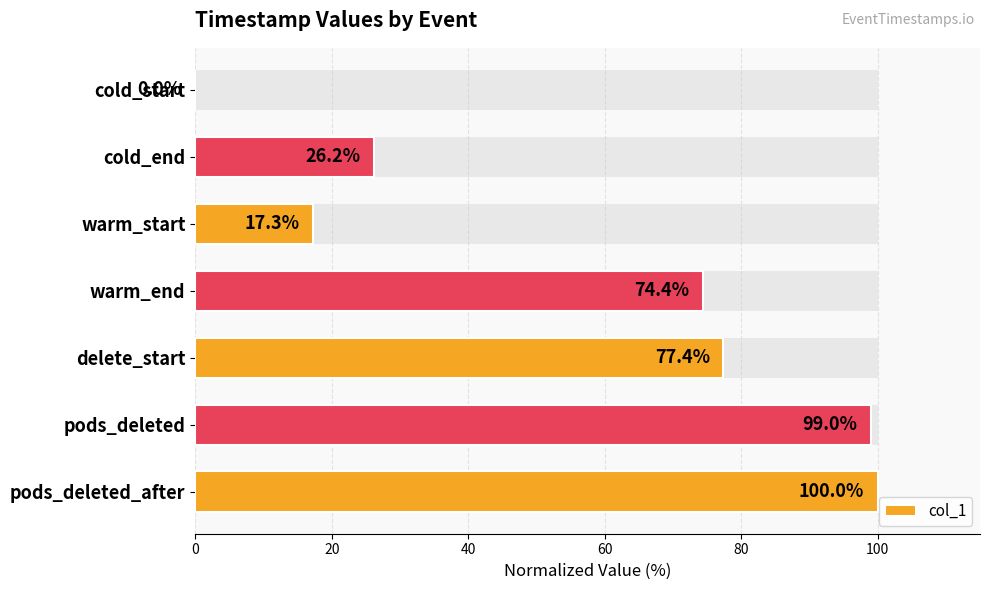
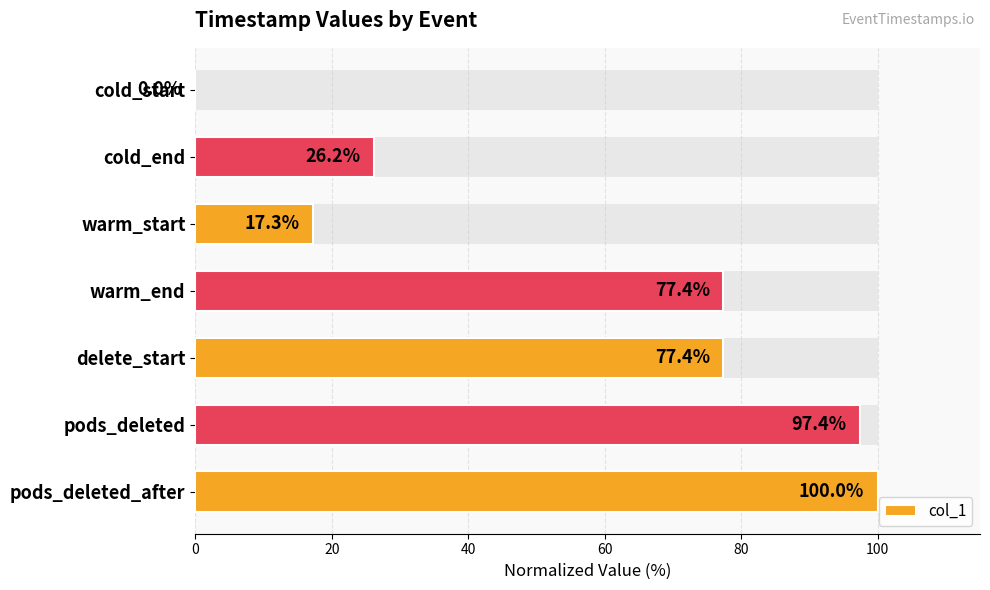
  {
    "col_1": {
      "cold_start": "0.0%",
-     "warm_end": "74.4%",
-     "pods_deleted": "99.0%",
+     "warm_end": "77.4%",
+     "pods_deleted": "97.4%",
      "pods_deleted_after": "100.0%"
    }
  }
